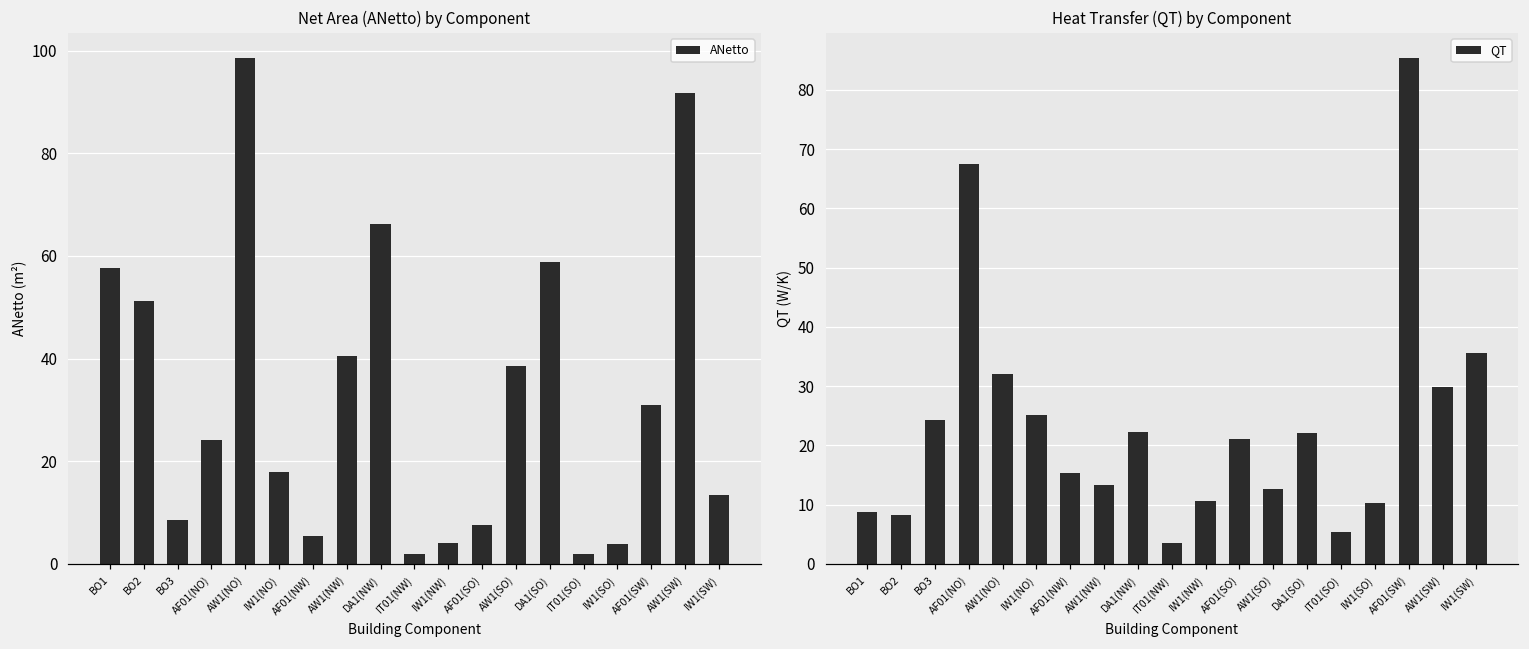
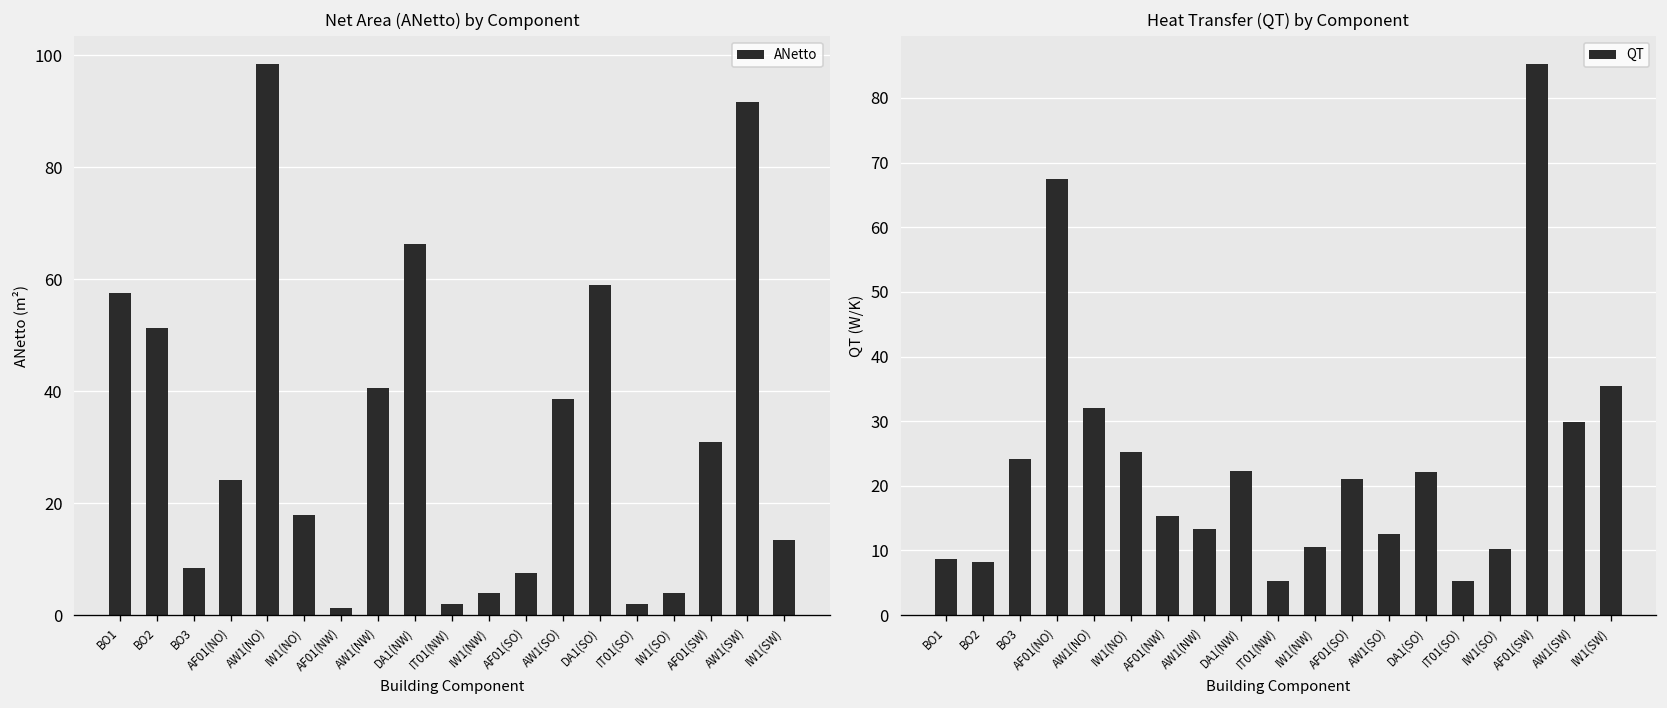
  {
    "Net Area (ANetto) by Component": {
      "BO1": 58,
      "BO2": 51,
      "BO3": 9,
      "AF01(NO)": 24,
      "AW1(NO)": 99,
      "IW1(NO)": 18,
-     "AF01(NW)": 6,
+     "AF01(NW)": 1,
      "AW1(NW)": 41,
      "DA1(NW)": 66,
      "IT01(NW)": 2,
      "IW1(NW)": 4,
      "AF01(SO)": 8,
      "AW1(SO)": 39,
      "DA1(SO)": 59,
      "IT01(SO)": 2,
      "IW1(SO)": 4,
      "AF01(SW)": 31,
      "AW1(SW)": 92,
      "IW1(SW)": 14
    },
    "Heat Transfer (QT) by Component": {
      "BO1": 9,
      "BO2": 8,
      "BO3": 24,
      "AF01(NO)": 67,
      "AW1(NO)": 32,
      "IW1(NO)": 25,
      "AF01(NW)": 15,
      "AW1(NW)": 13,
      "DA1(NW)": 22,
-     "IT01(NW)": 4,
+     "IT01(NW)": 5,
      "IW1(NW)": 11,
      "AF01(SO)": 21,
      "AW1(SO)": 13,
      "DA1(SO)": 22,
      "IT01(SO)": 5,
      "IW1(SO)": 10,
      "AF01(SW)": 85,
      "AW1(SW)": 30,
      "IW1(SW)": 36
    }
  }
